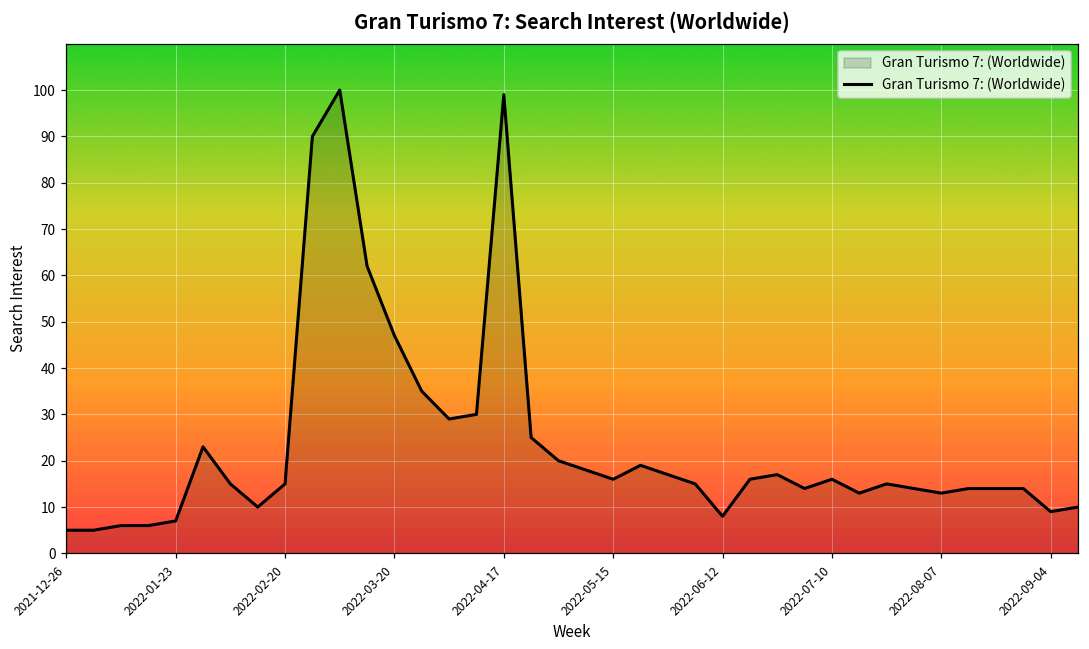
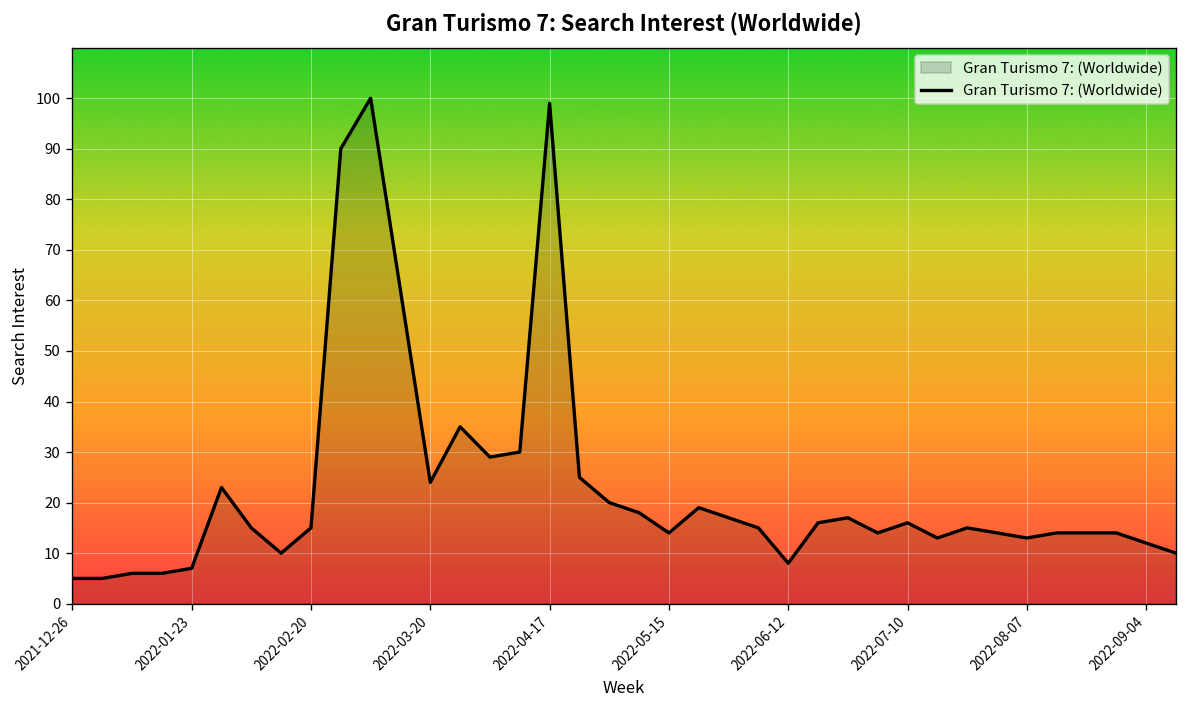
  {
    "2021-12-26": 5,
    "2022-01-23": 7,
    "2022-02-20": 15,
-   "2022-03-20": 47,
+   "2022-03-20": 24,
    "2022-04-17": 99,
-   "2022-05-15": 16,
+   "2022-05-15": 14,
    "2022-06-12": 8,
    "2022-07-10": 16,
    "2022-08-07": 13,
-   "2022-09-04": 9
+   "2022-09-04": 12
  }
